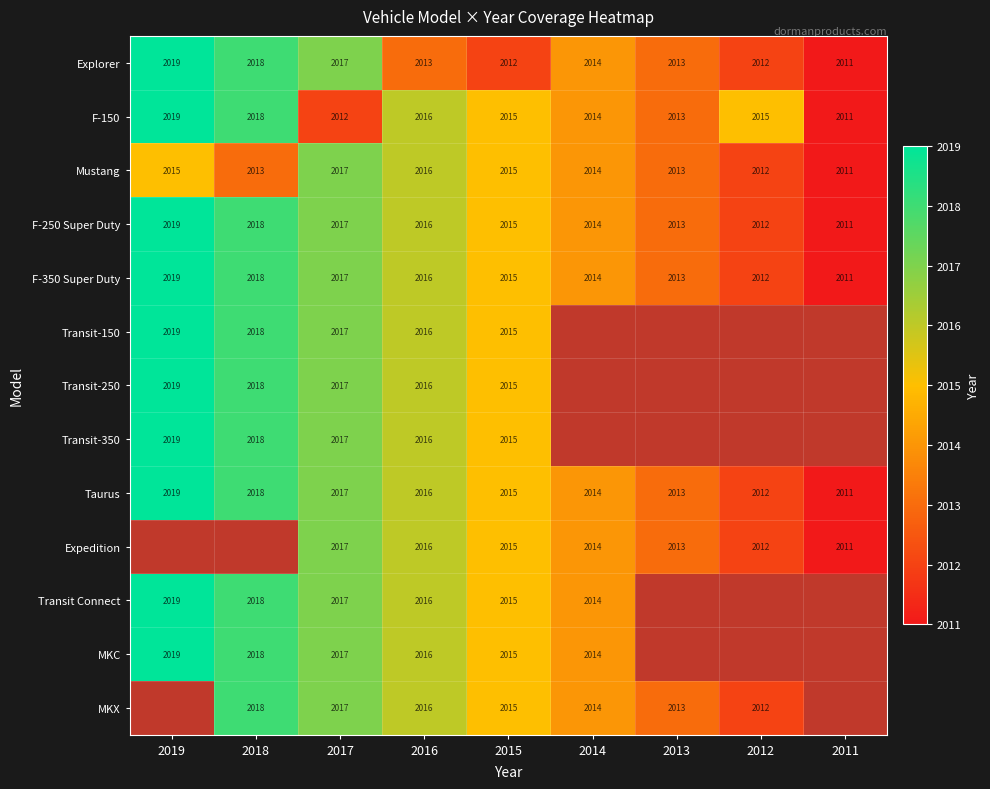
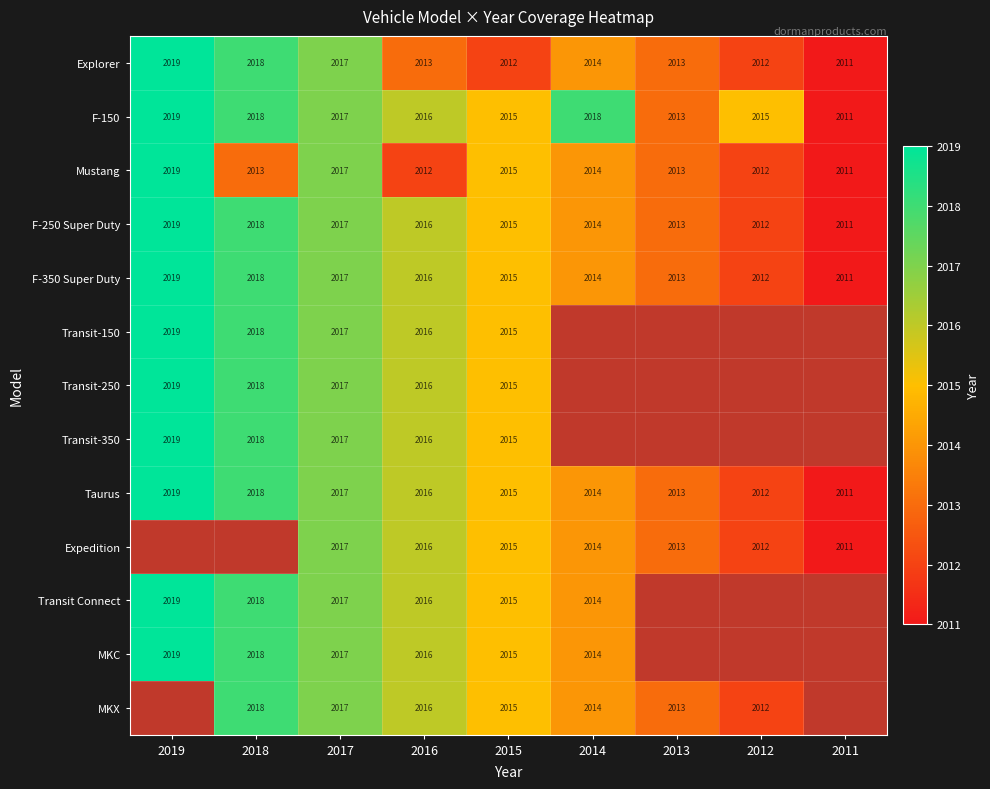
  {
    "Explorer": {
      "2019": 2019,
      "2018": 2018,
      "2017": 2017,
      "2016": 2013,
      "2015": 2012,
      "2014": 2014,
      "2013": 2013,
      "2012": 2012,
      "2011": 2011
    },
    "F-150": {
      "2019": 2019,
      "2018": 2018,
-     "2017": 2012,
+     "2017": 2017,
      "2016": 2016,
      "2015": 2015,
-     "2014": 2014,
+     "2014": 2018,
      "2013": 2013,
      "2012": 2015,
      "2011": 2011
    },
    "Mustang": {
-     "2019": 2015,
+     "2019": 2019,
      "2018": 2013,
      "2017": 2017,
-     "2016": 2016,
+     "2016": 2012,
      "2015": 2015,
      "2014": 2014,
      "2013": 2013,
      "2012": 2012,
      "2011": 2011
    },
    "F-250 Super Duty": {
      "2019": 2019,
      "2018": 2018,
      "2017": 2017,
      "2016": 2016,
      "2015": 2015,
      "2014": 2014,
      "2013": 2013,
      "2012": 2012,
      "2011": 2011
    },
    "F-350 Super Duty": {
      "2019": 2019,
      "2018": 2018,
      "2017": 2017,
      "2016": 2016,
      "2015": 2015,
      "2014": 2014,
      "2013": 2013,
      "2012": 2012,
      "2011": 2011
    },
    "Transit-150": {
      "2019": 2019,
      "2018": 2018,
      "2017": 2017,
      "2016": 2016,
      "2015": 2015
    },
    "Transit-250": {
      "2019": 2019,
      "2018": 2018,
      "2017": 2017,
      "2016": 2016,
      "2015": 2015
    },
    "Transit-350": {
      "2019": 2019,
      "2018": 2018,
      "2017": 2017,
      "2016": 2016,
      "2015": 2015
    },
    "Taurus": {
      "2019": 2019,
      "2018": 2018,
      "2017": 2017,
      "2016": 2016,
      "2015": 2015,
      "2014": 2014,
      "2013": 2013,
      "2012": 2012,
      "2011": 2011
    },
    "Expedition": {
      "2017": 2017,
      "2016": 2016,
      "2015": 2015,
      "2014": 2014,
      "2013": 2013,
      "2012": 2012,
      "2011": 2011
    },
    "Transit Connect": {
      "2019": 2019,
      "2018": 2018,
      "2017": 2017,
      "2016": 2016,
      "2015": 2015,
      "2014": 2014
    },
    "MKC": {
      "2019": 2019,
      "2018": 2018,
      "2017": 2017,
      "2016": 2016,
      "2015": 2015,
      "2014": 2014
    },
    "MKX": {
      "2018": 2018,
      "2017": 2017,
      "2016": 2016,
      "2015": 2015,
      "2014": 2014,
      "2013": 2013,
      "2012": 2012
    }
  }
